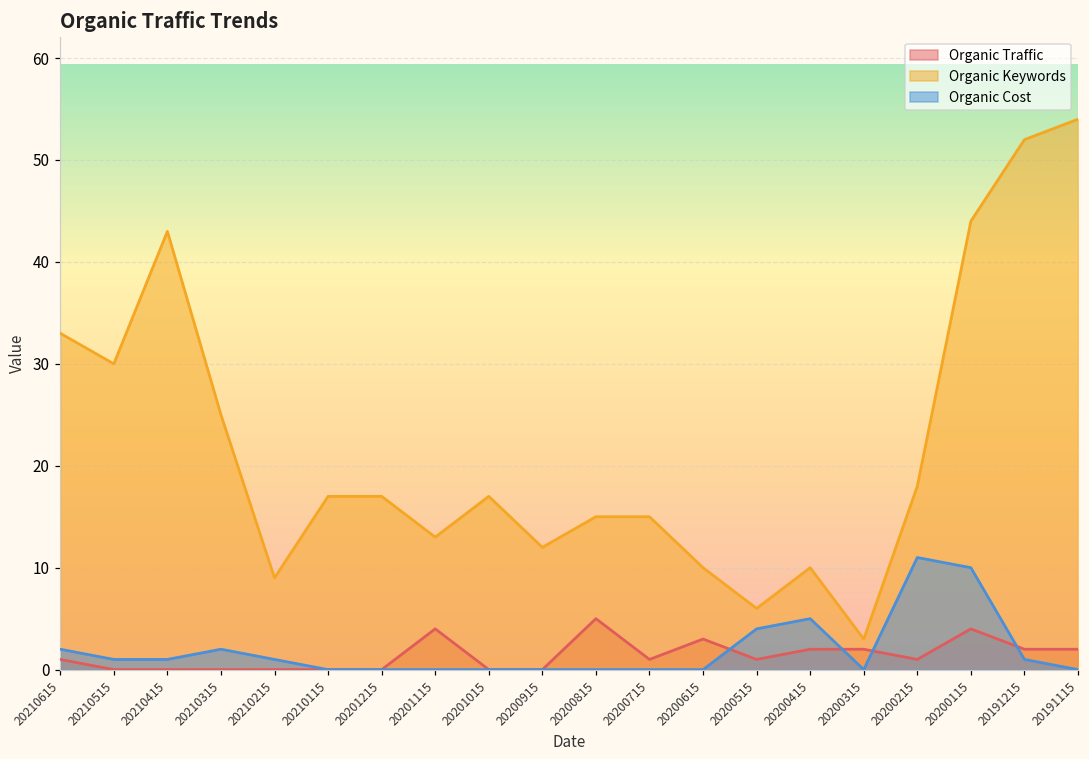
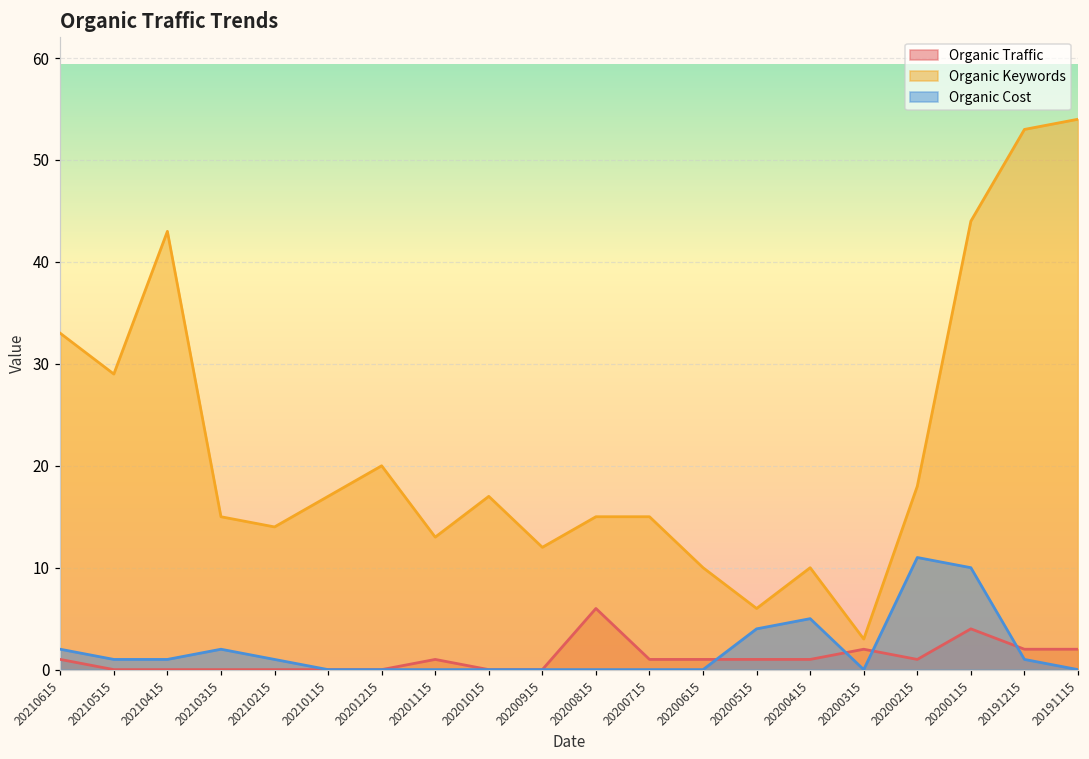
  {
    "Organic Traffic": {
      "20210615": 1,
      "20210515": 0,
      "20210415": 0,
      "20210315": 0,
      "20210215": 0,
-     "20201115": 4,
-     "20200815": 5,
+     "20201115": 1,
+     "20200815": 6,
      "20200715": 1,
-     "20200615": 3,
+     "20200615": 1,
      "20200515": 1,
-     "20200415": 2,
+     "20200415": 1,
      "20200315": 2,
      "20200215": 1,
      "20200115": 4,
      "20191215": 2,
      "20191115": 2
    },
    "Organic Keywords": {
      "20210615": 33,
-     "20210515": 30,
+     "20210515": 29,
      "20210415": 43,
-     "20210315": 25,
-     "20210215": 9,
+     "20210315": 15,
+     "20210215": 14,
      "20210115": 17,
-     "20201215": 17,
+     "20201215": 20,
      "20201115": 13,
      "20201015": 17,
      "20200915": 12,
      "20200815": 15,
      "20200715": 15,
      "20200615": 10,
      "20200515": 6,
      "20200415": 10,
      "20200315": 3,
      "20200215": 18,
      "20200115": 44,
-     "20191215": 52,
+     "20191215": 53,
      "20191115": 54
    },
    "Organic Cost": {
      "20210615": 2,
      "20210515": 1,
      "20210415": 1,
      "20210315": 2,
      "20210215": 1,
      "20201115": 0,
      "20200815": 0,
      "20200715": 0,
      "20200615": 0,
      "20200515": 4,
      "20200415": 5,
      "20200315": 0,
      "20200215": 11,
      "20200115": 10,
      "20191215": 1,
      "20191115": 0
    }
  }
